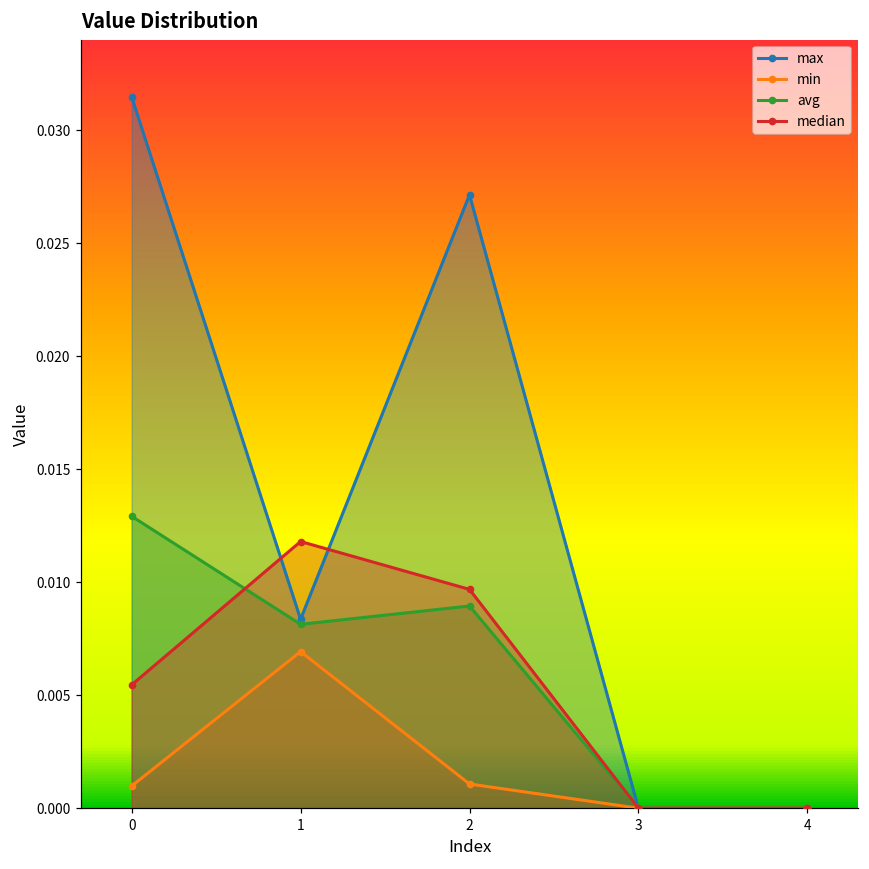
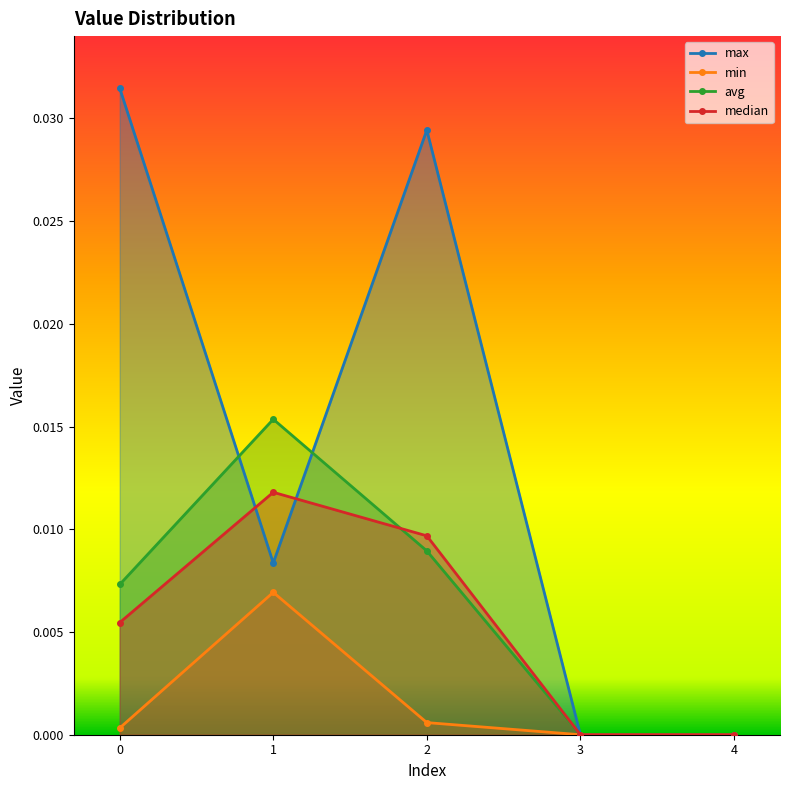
  {
    "max": {
      "0": 0.0315,
      "1": 0.0084,
-     "2": 0.0271
+     "2": 0.0294
    },
    "min": {
-     "0": 0.0010,
+     "0": 0.0003,
      "1": 0.0069,
-     "2": 0.0011
+     "2": 0.0006
    },
    "avg": {
-     "0": 0.0129,
-     "1": 0.0081,
+     "0": 0.0073,
+     "1": 0.0154,
      "2": 0.0089
    },
    "median": {
      "0": 0.0055,
      "1": 0.0118,
      "2": 0.0097
    }
  }
